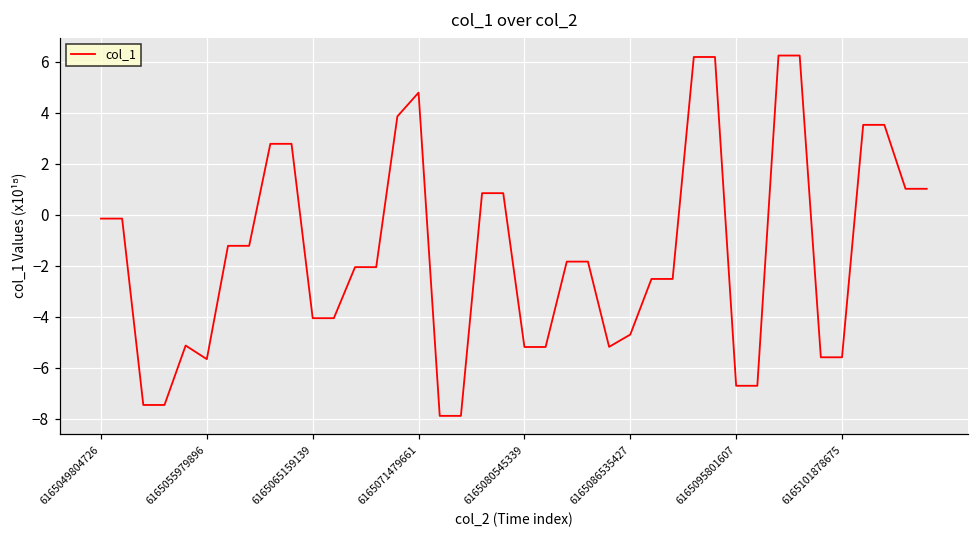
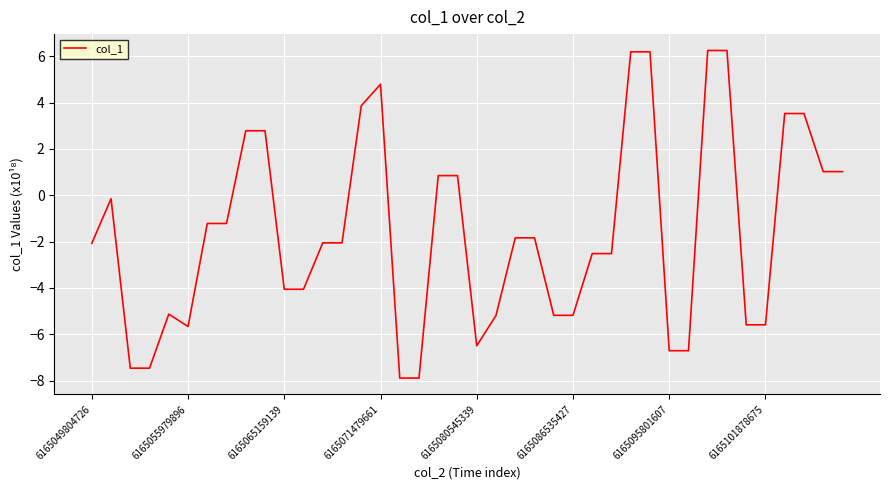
  {
-   "6165049804726": -0.2,
+   "6165049804726": -2.1,
    "6165055979896": -5.7,
    "6165065159139": -4.1,
    "6165071479661": 4.8,
-   "6165080545339": -5.2,
-   "6165086535427": -4.7,
+   "6165080545339": -6.5,
+   "6165086535427": -5.2,
    "6165095801607": -6.7,
    "6165101878675": -5.6
  }
